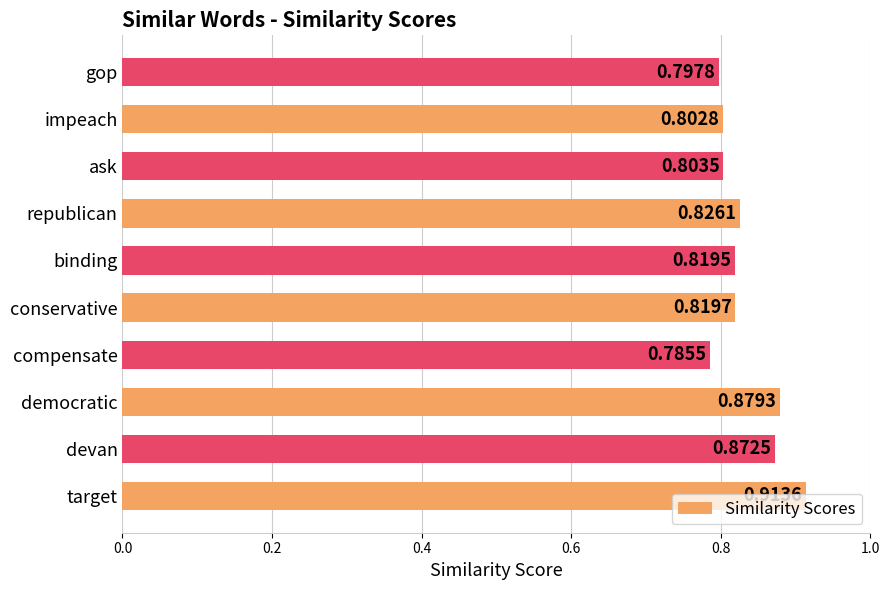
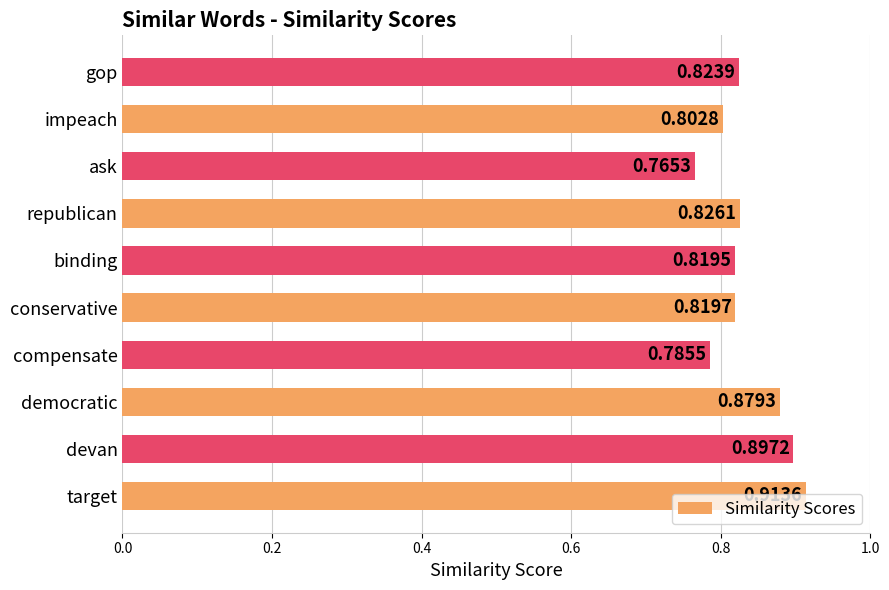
  {
-   "gop": 0.7978,
+   "gop": 0.8239,
    "impeach": 0.8028,
-   "ask": 0.8035,
+   "ask": 0.7653,
    "republican": 0.8261,
    "binding": 0.8195,
    "conservative": 0.8197,
    "compensate": 0.7855,
    "democratic": 0.8793,
-   "devan": 0.8725
+   "devan": 0.8972
  }
